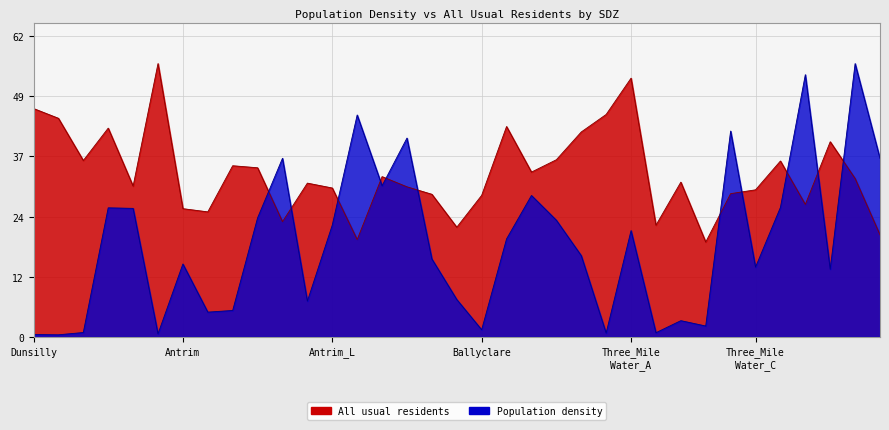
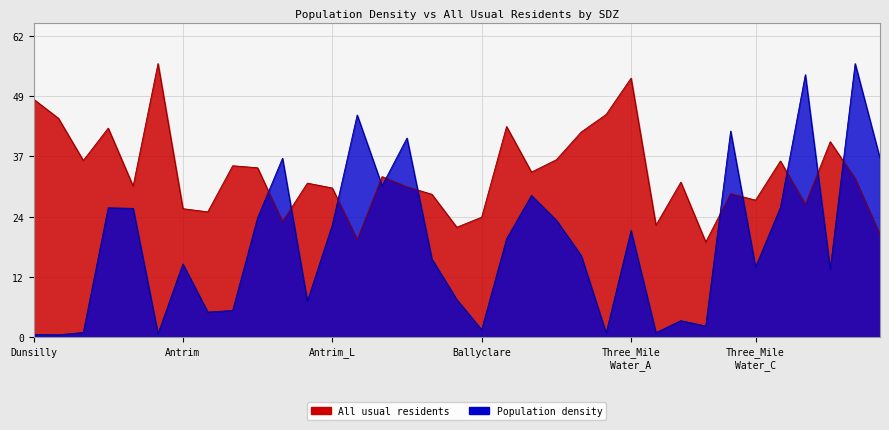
  {
    "All usual residents": {
-     "Dunsilly": 47,
+     "Dunsilly": 49,
      "Antrim": 27,
-     "Ballyclare": 29,
+     "Ballyclare": 25,
      "Three_Mile Water_A": 54,
-     "Three_Mile Water_C": 31
+     "Three_Mile Water_C": 28
    },
    "Population density": {
      "Dunsilly": 0,
      "Antrim": 15,
      "Ballyclare": 1,
      "Three_Mile Water_A": 22,
      "Three_Mile Water_C": 14
    }
  }
